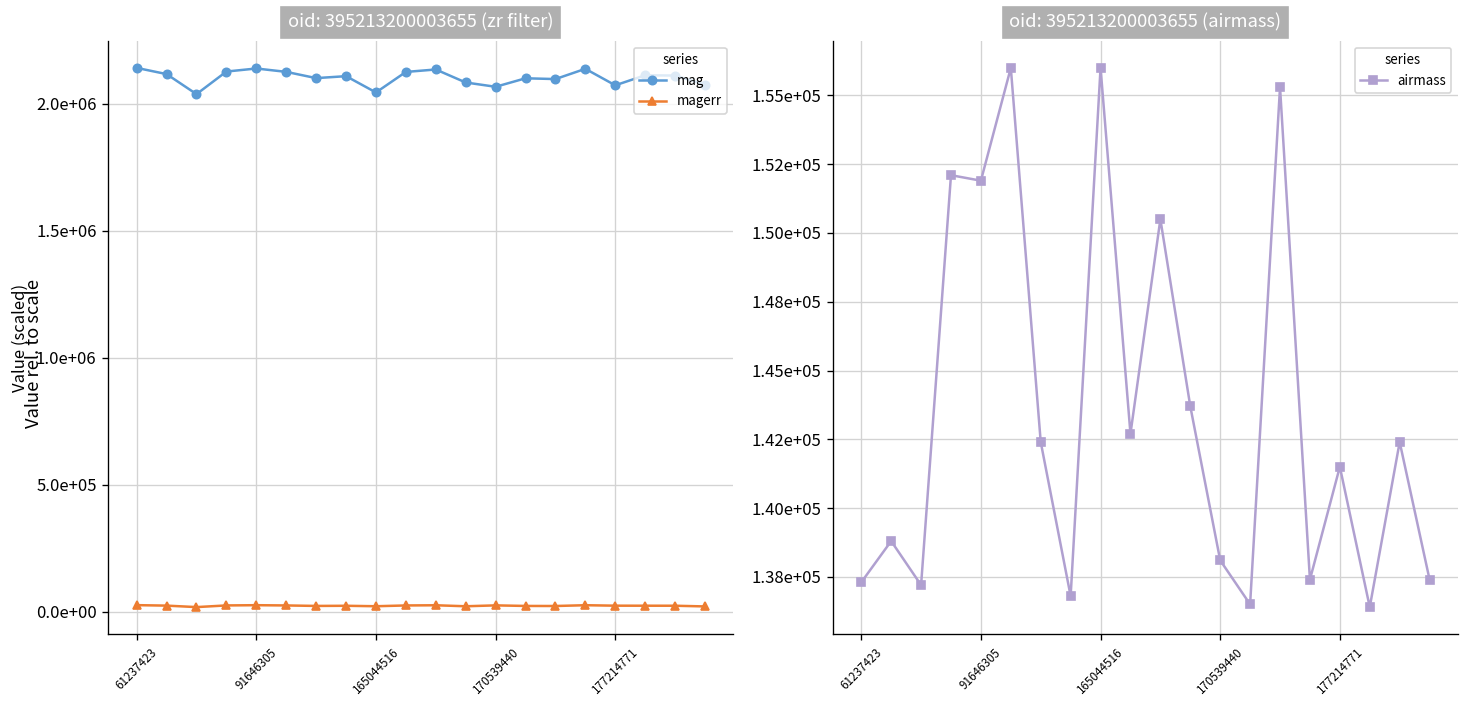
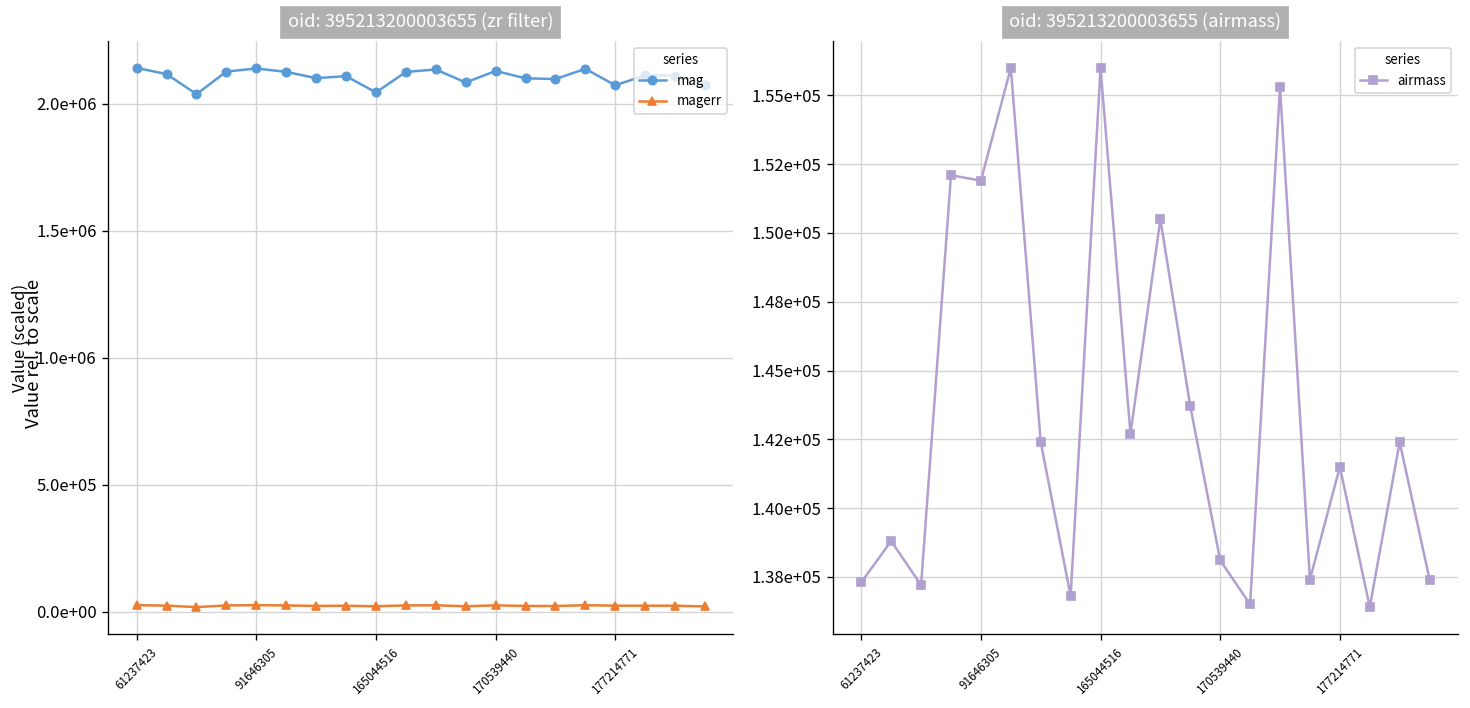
  {
    "oid: 395213200003655 (zr filter)": {
      "mag": {
        "61237423": 2140000,
        "91646305": 2140000,
        "165044516": 2040000,
-       "170539440": 2070000,
+       "170539440": 2130000,
        "177214771": 2070000
      },
      "magerr": {
        "61237423": 30000,
        "91646305": 30000,
        "165044516": 20000,
        "170539440": 20000,
        "177214771": 20000
      }
    }
  }
